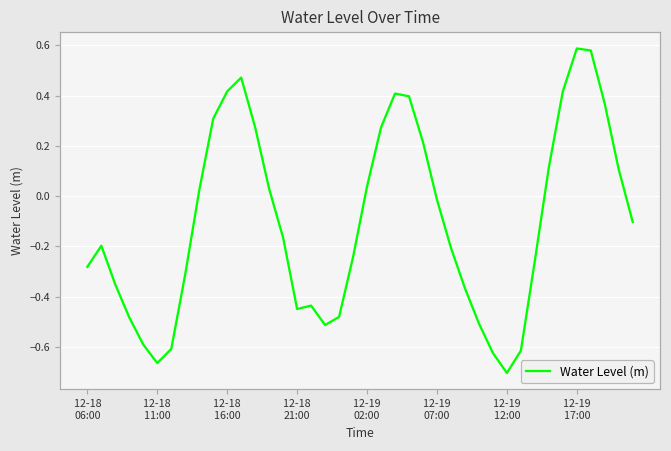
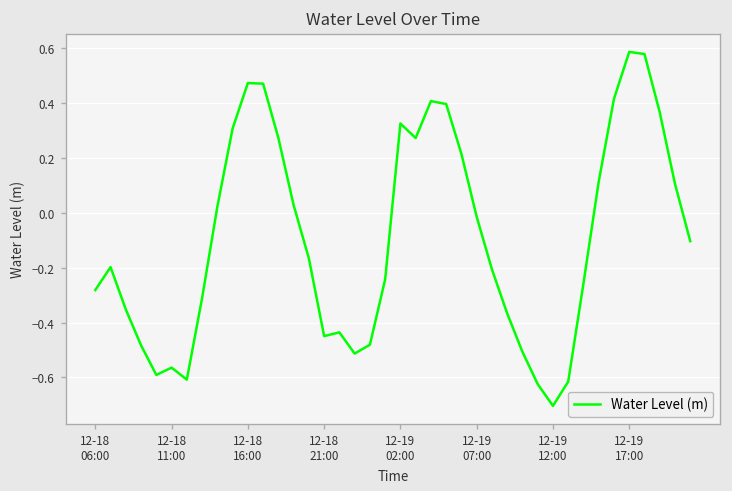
  {
    "12-18 06:00": -0.28,
-   "12-18 11:00": -0.66,
-   "12-18 16:00": 0.42,
+   "12-18 11:00": -0.56,
+   "12-18 16:00": 0.47,
    "12-18 21:00": -0.45,
-   "12-19 02:00": 0.04,
+   "12-19 02:00": 0.33,
    "12-19 07:00": -0.01,
    "12-19 12:00": -0.70,
    "12-19 17:00": 0.59
  }
